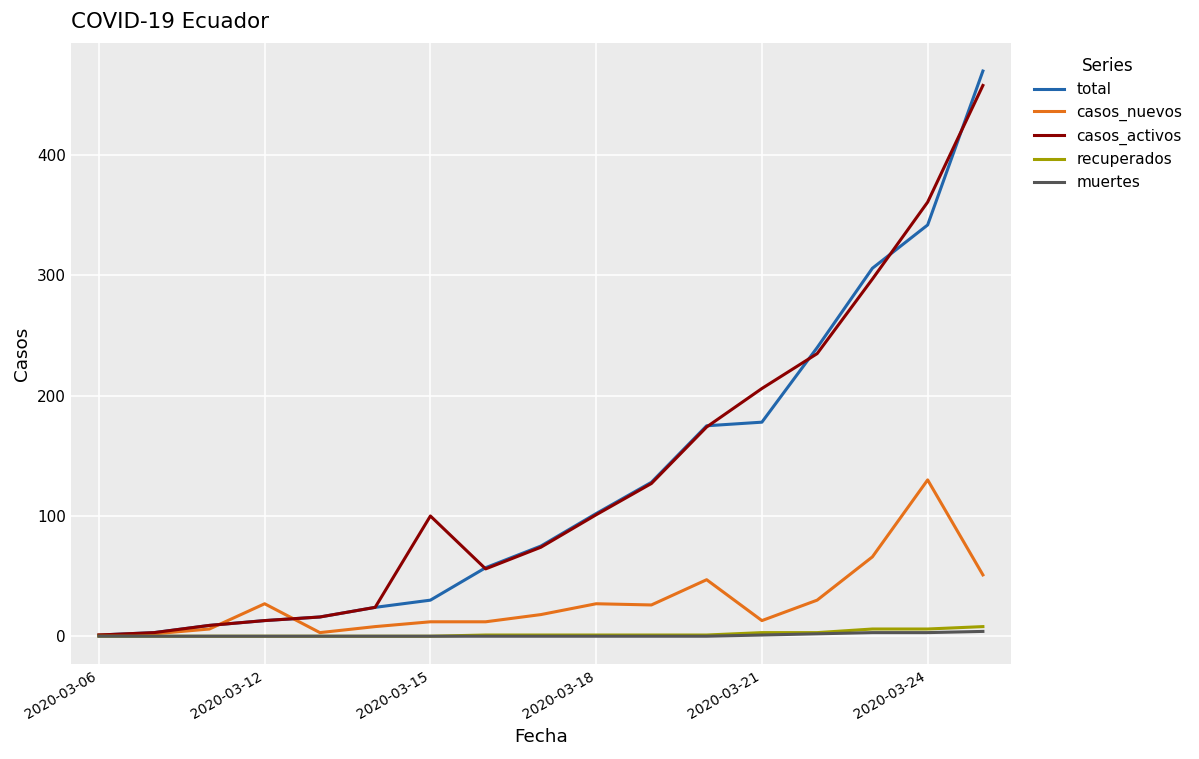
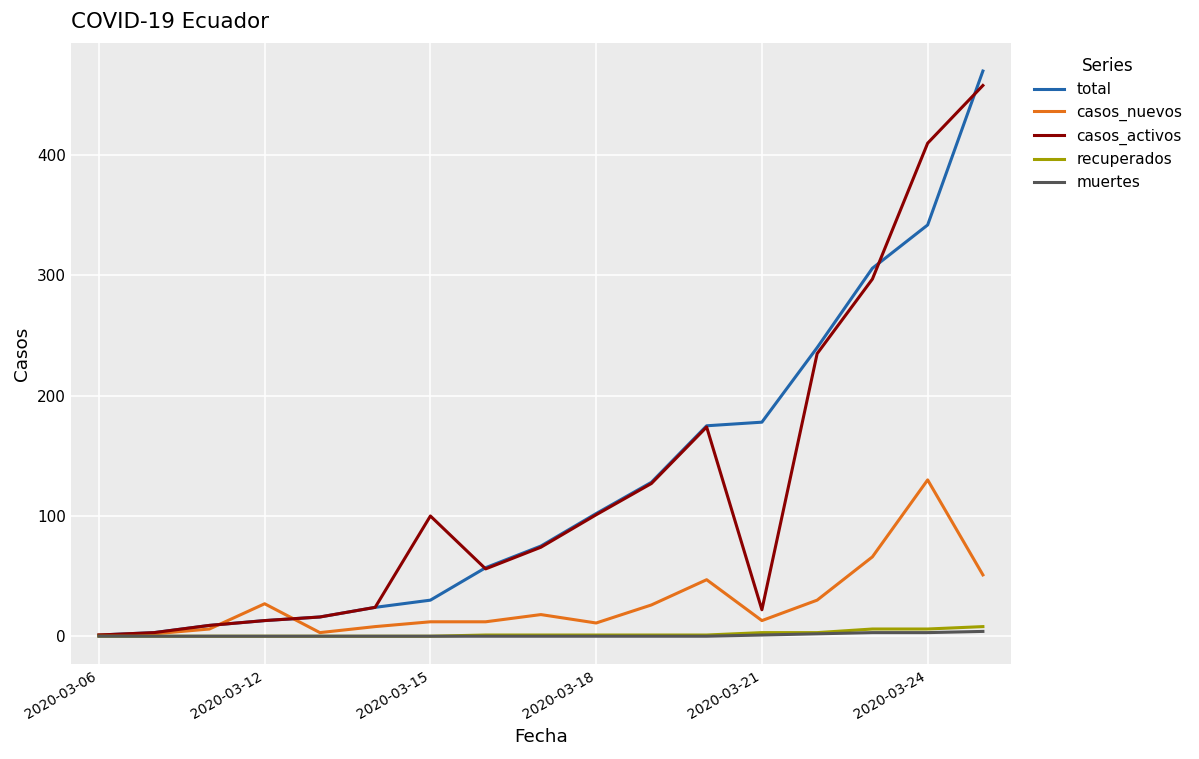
  {
    "total": {
      "2020-03-15": 30,
      "2020-03-21": 178,
      "2020-03-24": 342
    },
    "casos_nuevos": {
      "2020-03-12": 27,
      "2020-03-15": 12,
-     "2020-03-18": 27,
+     "2020-03-18": 11,
      "2020-03-21": 13,
      "2020-03-24": 130
    },
    "casos_activos": {
      "2020-03-15": 100,
-     "2020-03-21": 206,
-     "2020-03-24": 361
+     "2020-03-21": 22,
+     "2020-03-24": 410
    },
    "recuperados": {
      "2020-03-24": 6
    },
    "muertes": {
      "2020-03-24": 3
    }
  }
